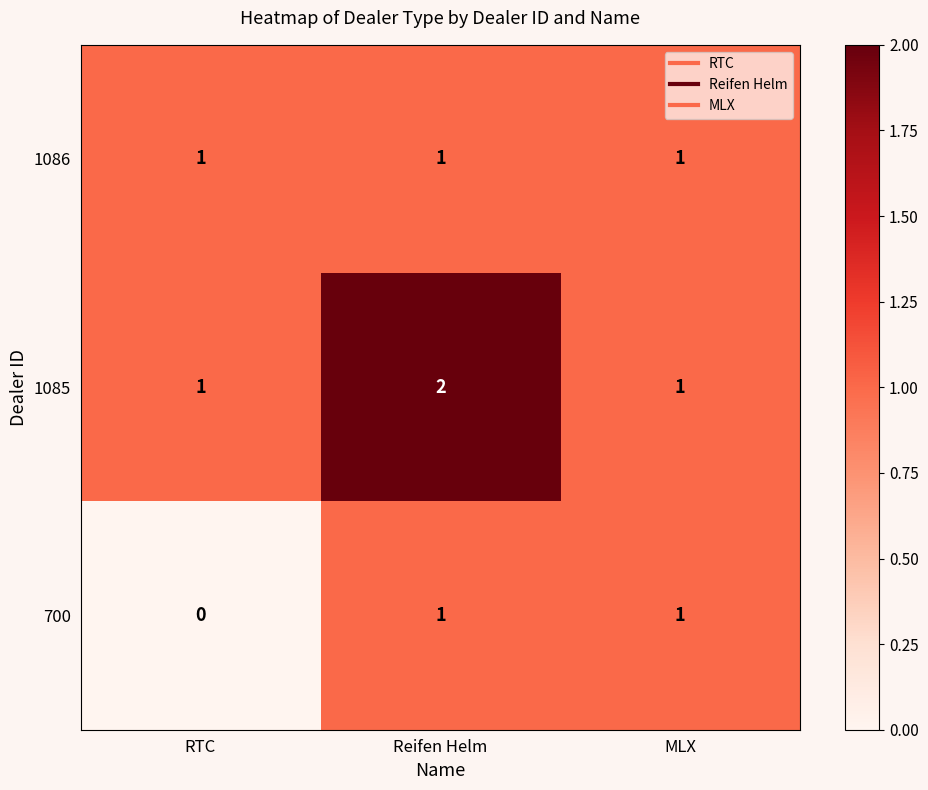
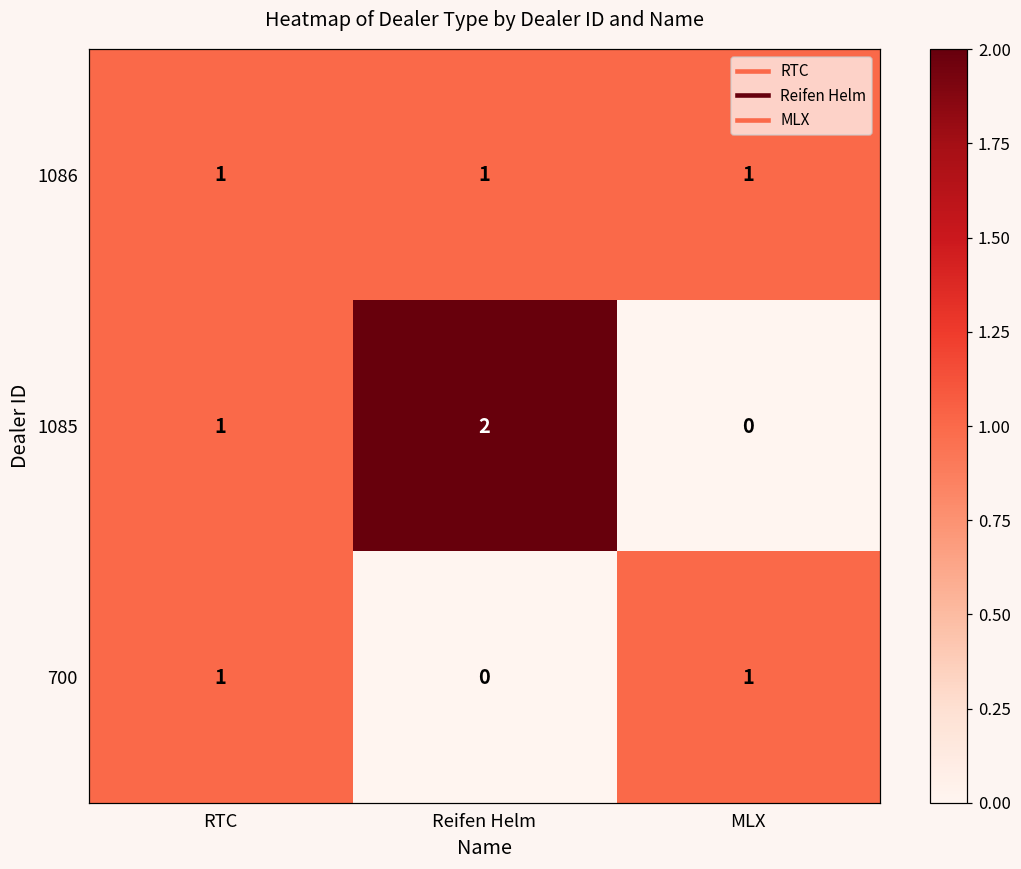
  {
    "1086": {
      "RTC": 1,
      "Reifen Helm": 1,
      "MLX": 1
    },
    "1085": {
      "RTC": 1,
      "Reifen Helm": 2,
-     "MLX": 1
+     "MLX": 0
    },
    "700": {
-     "RTC": 0,
-     "Reifen Helm": 1,
+     "RTC": 1,
+     "Reifen Helm": 0,
      "MLX": 1
    }
  }
